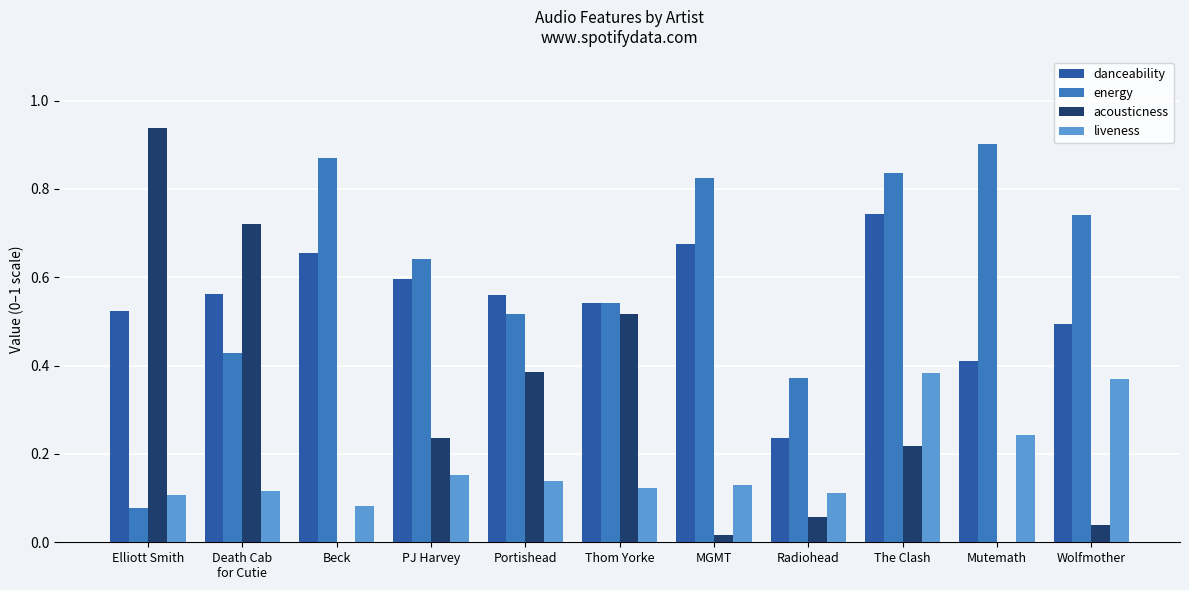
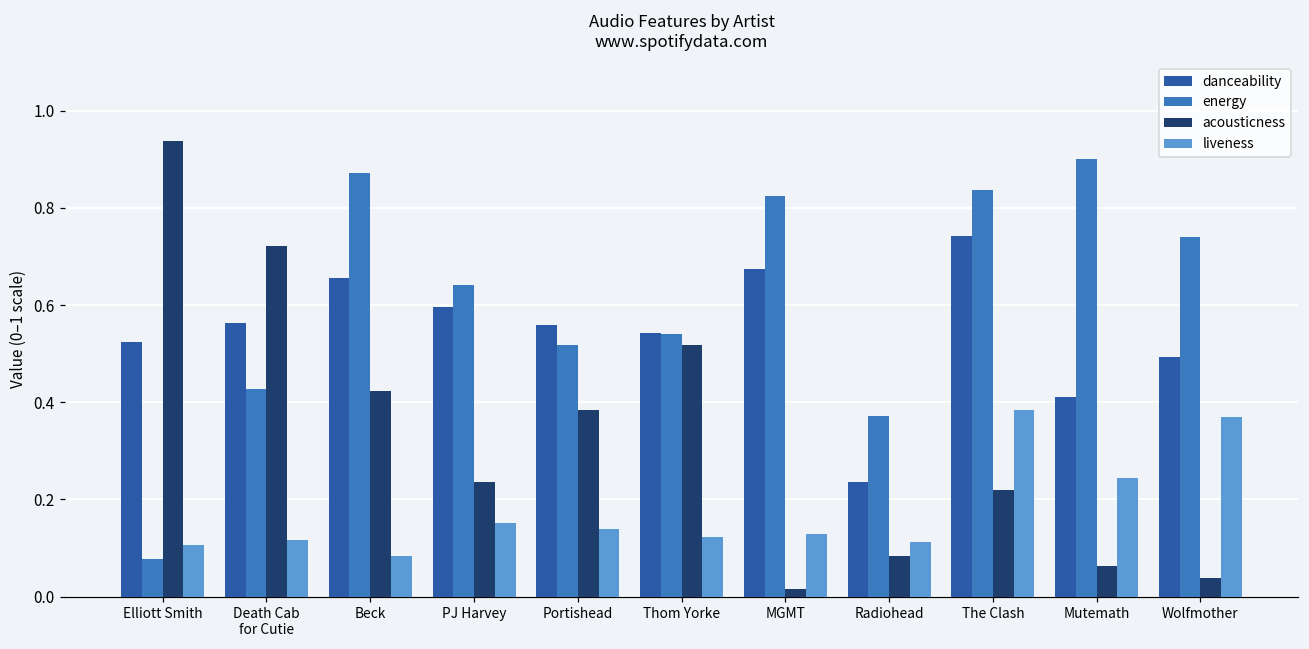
  {
    "acousticness": {
      "Elliott Smith": 0.94,
      "Death Cab for Cutie": 0.72,
-     "Beck": 0.00,
+     "Beck": 0.42,
      "PJ Harvey": 0.24,
      "Portishead": 0.38,
      "Thom Yorke": 0.52,
      "MGMT": 0.02,
-     "Radiohead": 0.06,
+     "Radiohead": 0.08,
      "The Clash": 0.22,
-     "Mutemath": 0.00,
+     "Mutemath": 0.06,
      "Wolfmother": 0.04
    }
  }
